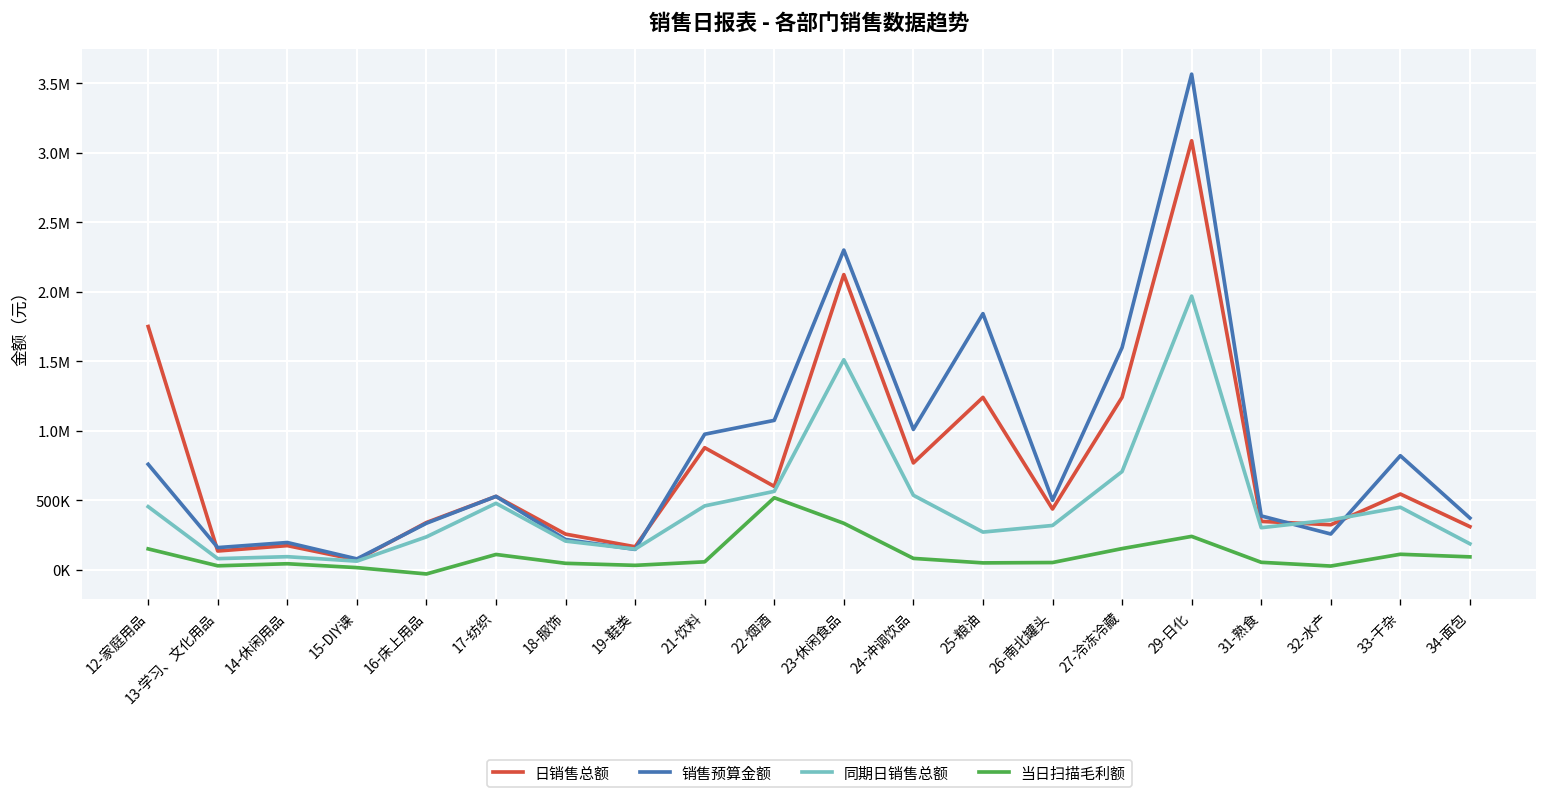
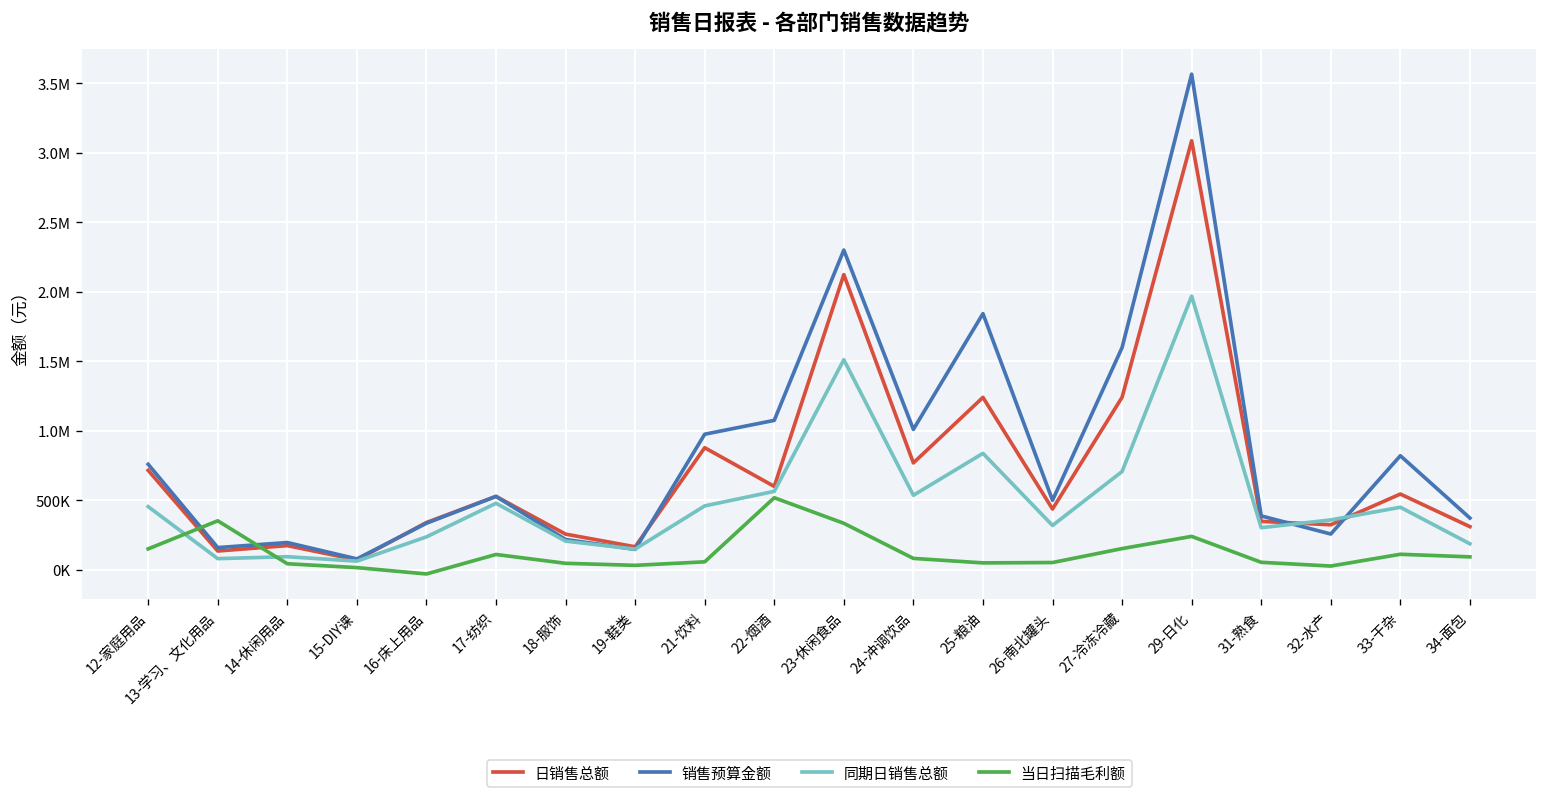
  {
    "日销售总额": {
-     "12-家庭用品": 1750000,
+     "12-家庭用品": 720000,
      "13-学习、文化用品": 140000,
      "14-休闲用品": 170000,
      "18-服饰": 260000,
      "21-饮料": 880000,
      "22-烟酒": 600000,
      "23-休闲食品": 2120000,
      "24-冲调饮品": 770000,
      "25-粮油": 1240000,
      "26-南北罐头": 440000,
      "27-冷冻冷藏": 1240000,
      "29-日化": 3090000,
      "31-熟食": 350000,
      "32-水产": 320000,
      "33-干杂": 540000,
      "34-面包": 310000
    },
    "销售预算金额": {
      "12-家庭用品": 760000,
      "13-学习、文化用品": 160000,
      "14-休闲用品": 200000,
      "21-饮料": 980000,
      "22-烟酒": 1070000,
      "23-休闲食品": 2300000,
      "24-冲调饮品": 1010000,
      "25-粮油": 1840000,
      "26-南北罐头": 500000,
      "27-冷冻冷藏": 1600000,
      "29-日化": 3570000,
      "31-熟食": 390000,
      "32-水产": 260000,
      "33-干杂": 820000,
      "34-面包": 370000
    },
    "同期日销售总额": {
      "12-家庭用品": 450000,
      "13-学习、文化用品": 80000,
      "14-休闲用品": 90000,
      "16-床上用品": 240000,
      "17-纺织": 480000,
      "21-饮料": 460000,
      "22-烟酒": 560000,
      "23-休闲食品": 1510000,
      "24-冲调饮品": 540000,
-     "25-粮油": 270000,
+     "25-粮油": 840000,
      "26-南北罐头": 320000,
      "27-冷冻冷藏": 710000,
      "29-日化": 1970000,
      "31-熟食": 300000,
      "32-水产": 360000,
      "33-干杂": 450000,
      "34-面包": 190000
    },
    "当日扫描毛利额": {
      "12-家庭用品": 150000,
-     "13-学习、文化用品": 30000,
+     "13-学习、文化用品": 350000,
      "14-休闲用品": 40000,
      "15-DIY课": 20000,
      "16-床上用品": -30000,
      "17-纺织": 110000,
      "18-服饰": 50000,
      "19-鞋类": 30000,
      "21-饮料": 60000,
      "22-烟酒": 520000,
      "23-休闲食品": 330000,
      "24-冲调饮品": 80000,
      "25-粮油": 50000,
      "26-南北罐头": 50000,
      "27-冷冻冷藏": 150000,
      "29-日化": 240000,
      "31-熟食": 50000,
      "32-水产": 30000,
      "33-干杂": 110000,
      "34-面包": 90000
    }
  }
